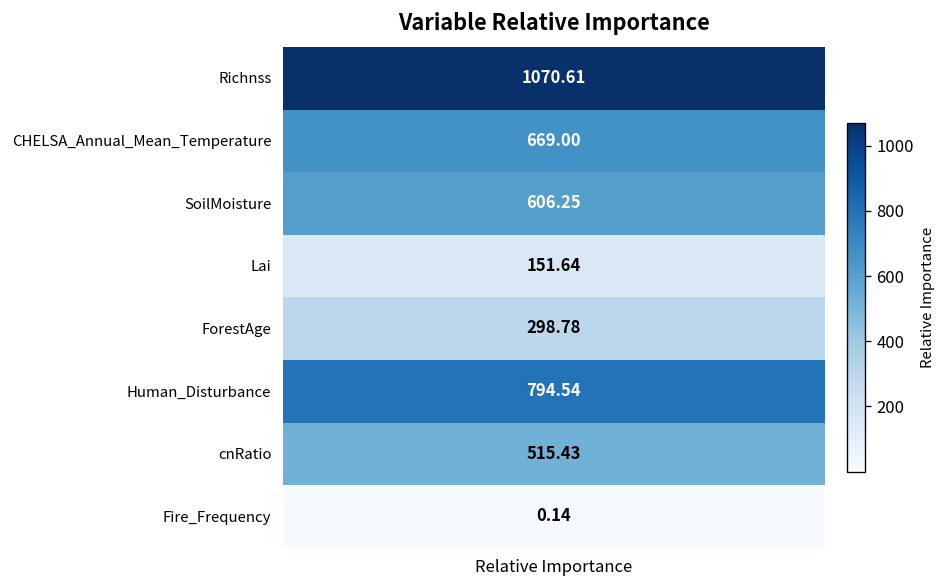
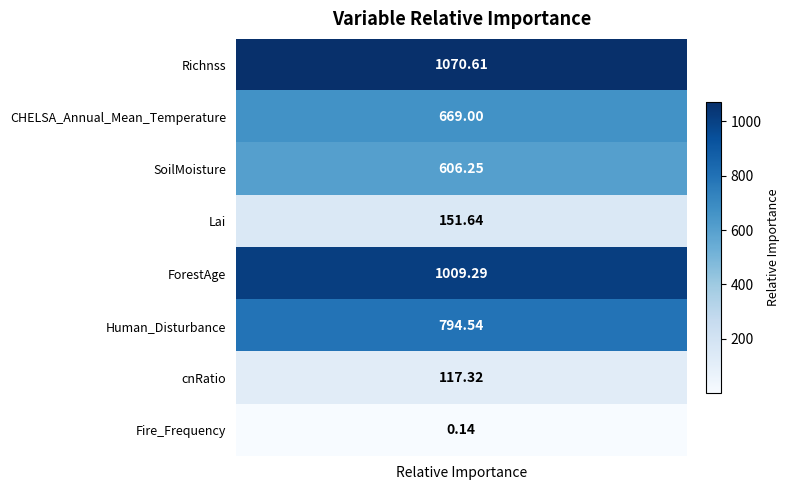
  {
    "Richnss": {
      "Relative Importance": 1070.61
    },
    "CHELSA_Annual_Mean_Temperature": {
      "Relative Importance": 669.00
    },
    "SoilMoisture": {
      "Relative Importance": 606.25
    },
    "Lai": {
      "Relative Importance": 151.64
    },
    "ForestAge": {
-     "Relative Importance": 298.78
+     "Relative Importance": 1009.29
    },
    "Human_Disturbance": {
      "Relative Importance": 794.54
    },
    "cnRatio": {
-     "Relative Importance": 515.43
+     "Relative Importance": 117.32
    },
    "Fire_Frequency": {
      "Relative Importance": 0.14
    }
  }
